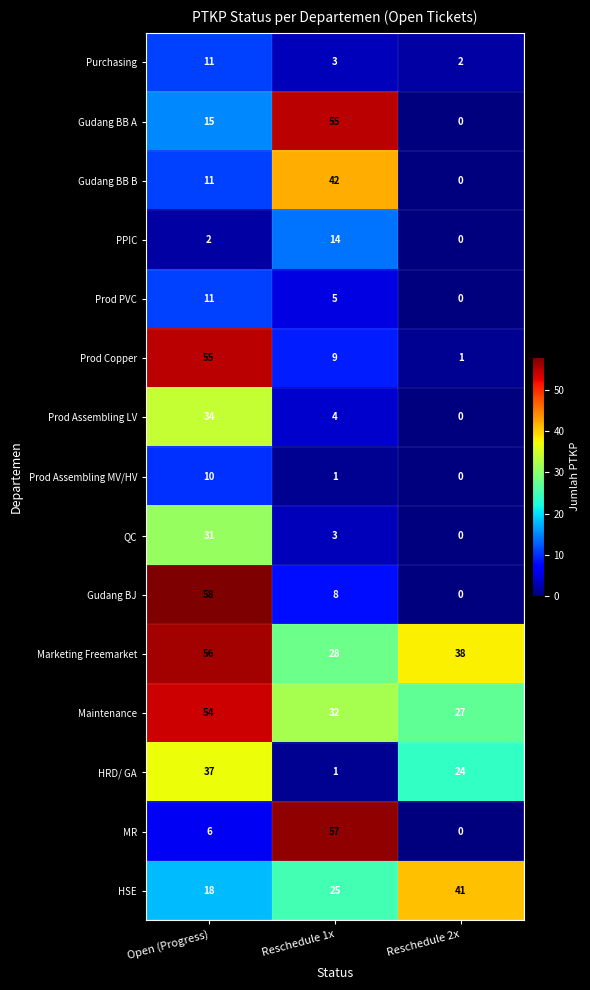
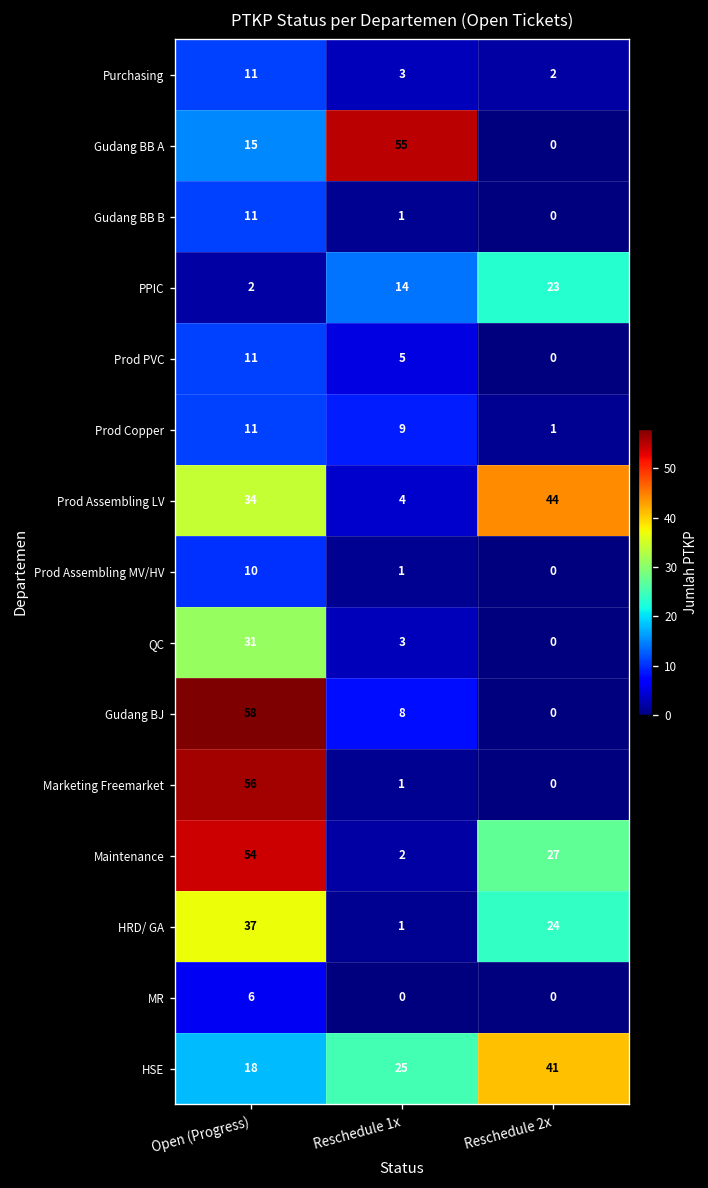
  {
    "Purchasing": {
      "Open (Progress)": 11,
      "Reschedule 1x": 3,
      "Reschedule 2x": 2
    },
    "Gudang BB A": {
      "Open (Progress)": 15,
      "Reschedule 1x": 55,
      "Reschedule 2x": 0
    },
    "Gudang BB B": {
      "Open (Progress)": 11,
-     "Reschedule 1x": 42,
+     "Reschedule 1x": 1,
      "Reschedule 2x": 0
    },
    "PPIC": {
      "Open (Progress)": 2,
      "Reschedule 1x": 14,
-     "Reschedule 2x": 0
+     "Reschedule 2x": 23
    },
    "Prod PVC": {
      "Open (Progress)": 11,
      "Reschedule 1x": 5,
      "Reschedule 2x": 0
    },
    "Prod Copper": {
-     "Open (Progress)": 55,
+     "Open (Progress)": 11,
      "Reschedule 1x": 9,
      "Reschedule 2x": 1
    },
    "Prod Assembling LV": {
      "Open (Progress)": 34,
      "Reschedule 1x": 4,
-     "Reschedule 2x": 0
+     "Reschedule 2x": 44
    },
    "Prod Assembling MV/HV": {
      "Open (Progress)": 10,
      "Reschedule 1x": 1,
      "Reschedule 2x": 0
    },
    "QC": {
      "Open (Progress)": 31,
      "Reschedule 1x": 3,
      "Reschedule 2x": 0
    },
    "Gudang BJ": {
      "Open (Progress)": 58,
      "Reschedule 1x": 8,
      "Reschedule 2x": 0
    },
    "Marketing Freemarket": {
      "Open (Progress)": 56,
-     "Reschedule 1x": 28,
-     "Reschedule 2x": 38
+     "Reschedule 1x": 1,
+     "Reschedule 2x": 0
    },
    "Maintenance": {
      "Open (Progress)": 54,
-     "Reschedule 1x": 32,
+     "Reschedule 1x": 2,
      "Reschedule 2x": 27
    },
    "HRD/ GA": {
      "Open (Progress)": 37,
      "Reschedule 1x": 1,
      "Reschedule 2x": 24
    },
    "MR": {
      "Open (Progress)": 6,
-     "Reschedule 1x": 57,
+     "Reschedule 1x": 0,
      "Reschedule 2x": 0
    },
    "HSE": {
      "Open (Progress)": 18,
      "Reschedule 1x": 25,
      "Reschedule 2x": 41
    }
  }
